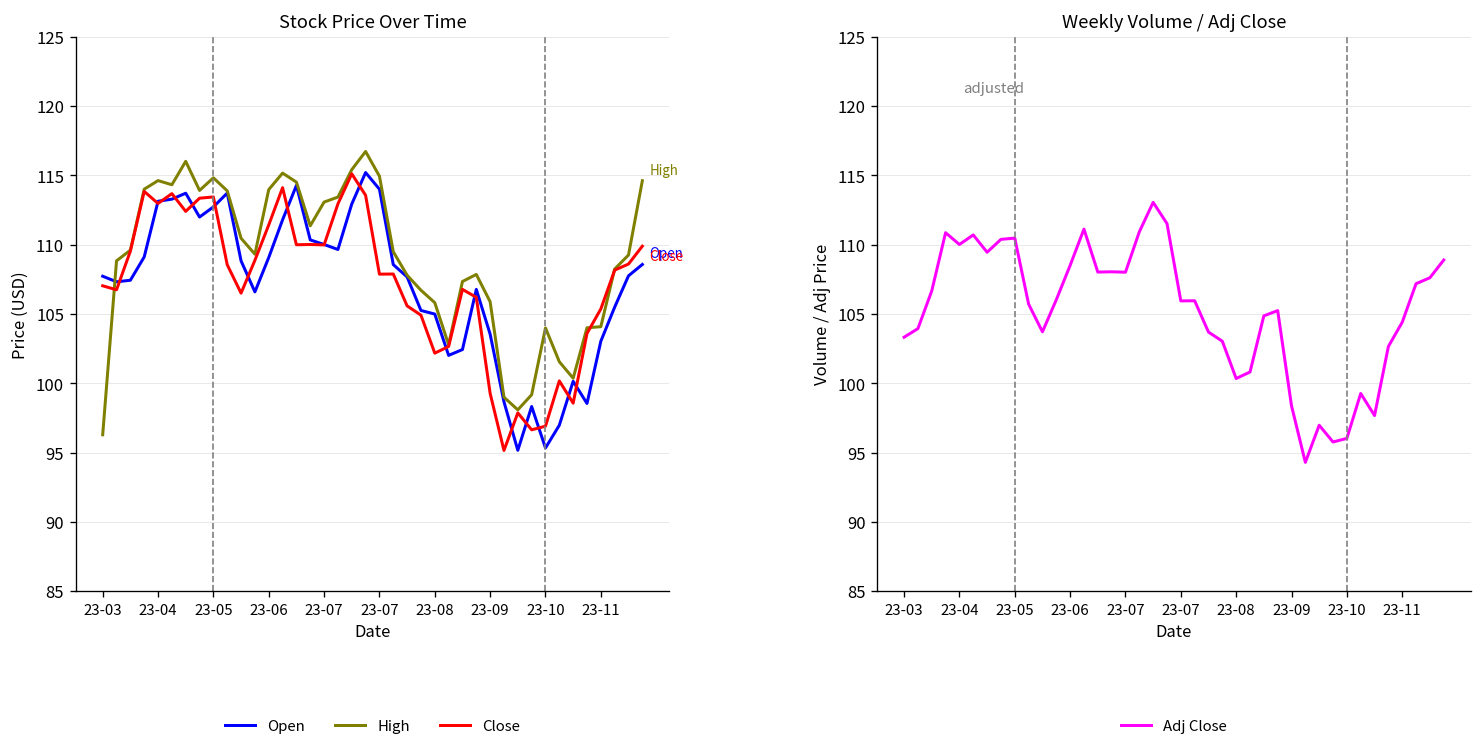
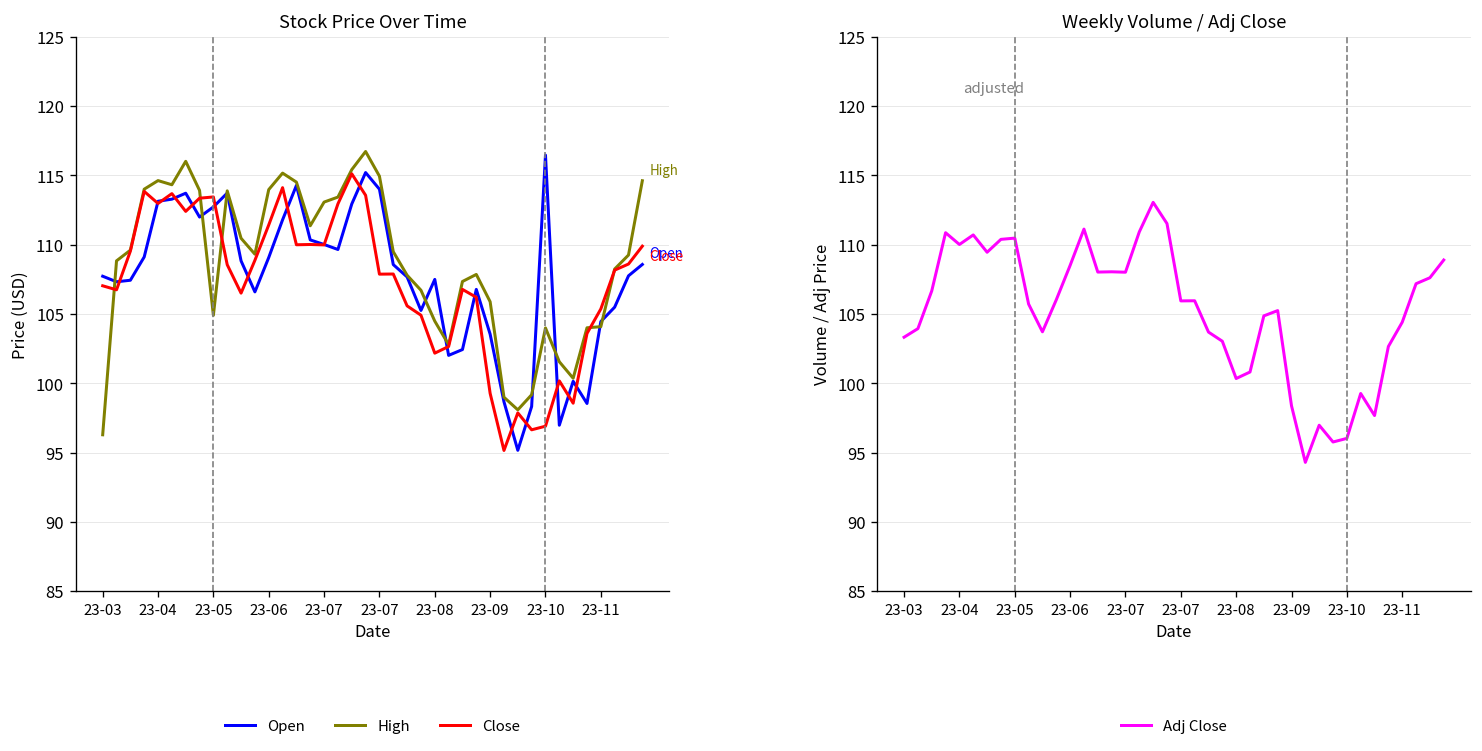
  {
    "Stock Price Over Time": {
      "Open": {
        "23-03": 107.7,
        "23-05": 112.7,
        "23-06": 109.1,
-       "23-08": 105.0,
+       "23-08": 107.5,
        "23-09": 103.6,
-       "23-10": 95.3,
-       "23-11": 103.0
+       "23-10": 116.5,
+       "23-11": 104.5
      },
      "High": {
        "23-03": 96.3,
        "23-04": 114.6,
-       "23-05": 114.8,
+       "23-05": 104.9,
        "23-06": 114.0,
-       "23-08": 105.8,
+       "23-08": 104.5,
        "23-09": 105.9,
        "23-10": 104.0,
        "23-11": 104.1
      },
      "Close": {
        "23-03": 107.0,
        "23-05": 113.5,
        "23-06": 111.4,
        "23-08": 102.2,
        "23-09": 99.3,
        "23-10": 96.9,
        "23-11": 105.4
      }
    },
    "Weekly Volume / Adj Close": {
      "23-03": 103.3,
      "23-04": 110.0,
      "23-05": 110.5,
      "23-06": 108.5,
      "23-08": 100.4,
      "23-09": 98.4,
      "23-10": 96.0,
      "23-11": 104.4
    }
  }
